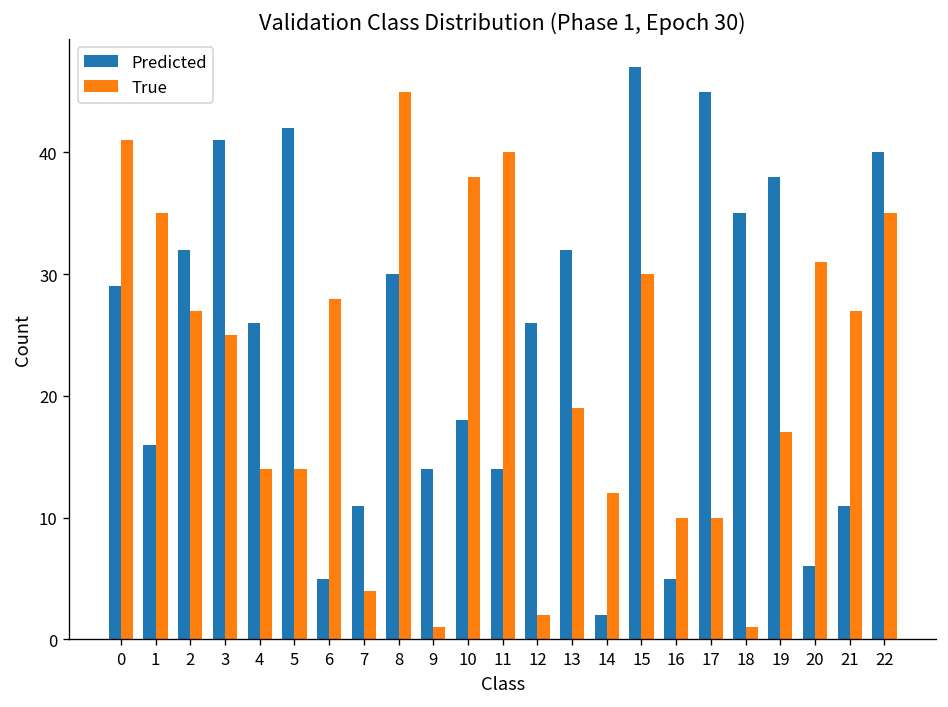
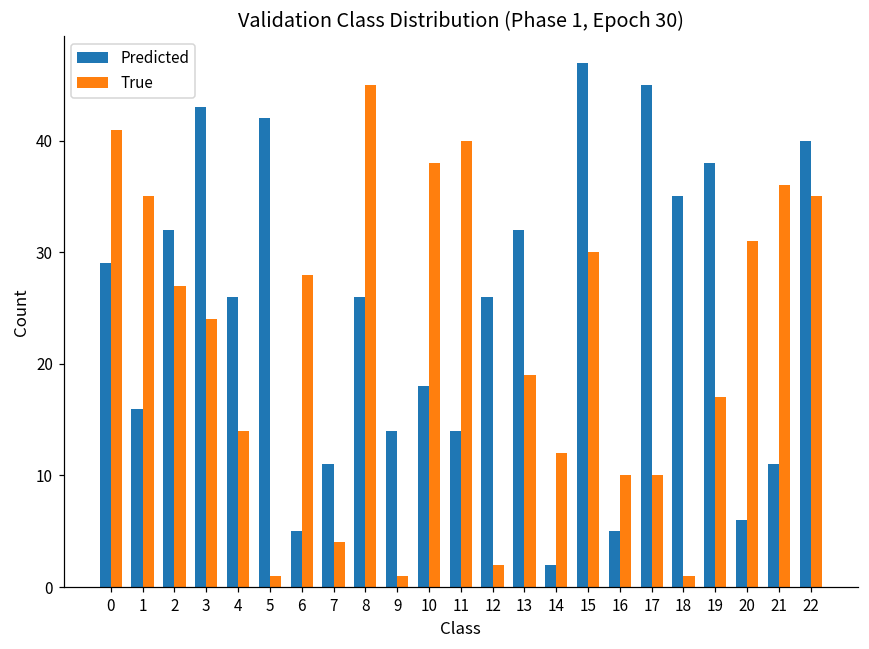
  {
    "Predicted": {
      "0": 29,
      "1": 16,
      "2": 32,
-     "3": 41,
+     "3": 43,
      "4": 26,
      "5": 42,
      "6": 5,
      "7": 11,
-     "8": 30,
+     "8": 26,
      "9": 14,
      "10": 18,
      "11": 14,
      "12": 26,
      "13": 32,
      "14": 2,
      "15": 47,
      "16": 5,
      "17": 45,
      "18": 35,
      "19": 38,
      "20": 6,
      "21": 11,
      "22": 40
    },
    "True": {
      "0": 41,
      "1": 35,
      "2": 27,
-     "3": 25,
+     "3": 24,
      "4": 14,
-     "5": 14,
+     "5": 1,
      "6": 28,
      "7": 4,
      "8": 45,
      "9": 1,
      "10": 38,
      "11": 40,
      "12": 2,
      "13": 19,
      "14": 12,
      "15": 30,
      "16": 10,
      "17": 10,
      "18": 1,
      "19": 17,
      "20": 31,
-     "21": 27,
+     "21": 36,
      "22": 35
    }
  }
